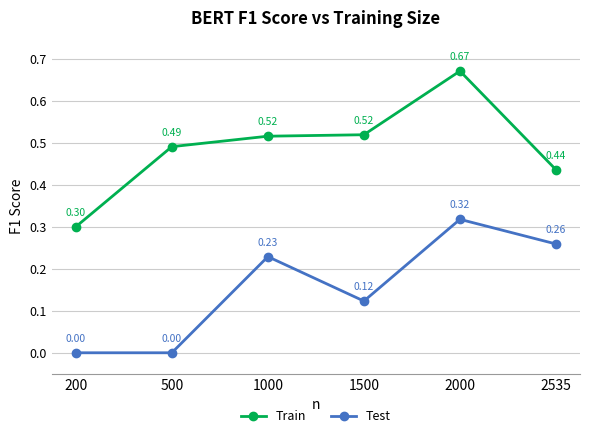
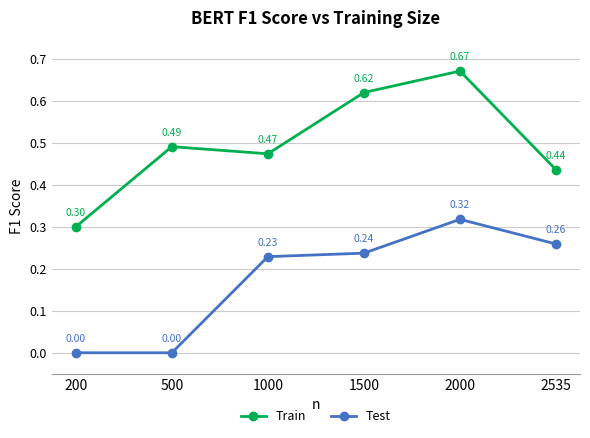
  {
    "Train": {
      "200": 0.30,
      "500": 0.49,
-     "1000": 0.52,
-     "1500": 0.52,
+     "1000": 0.47,
+     "1500": 0.62,
      "2000": 0.67,
      "2535": 0.44
    },
    "Test": {
      "200": 0.00,
      "500": 0.00,
      "1000": 0.23,
-     "1500": 0.12,
+     "1500": 0.24,
      "2000": 0.32,
      "2535": 0.26
    }
  }
